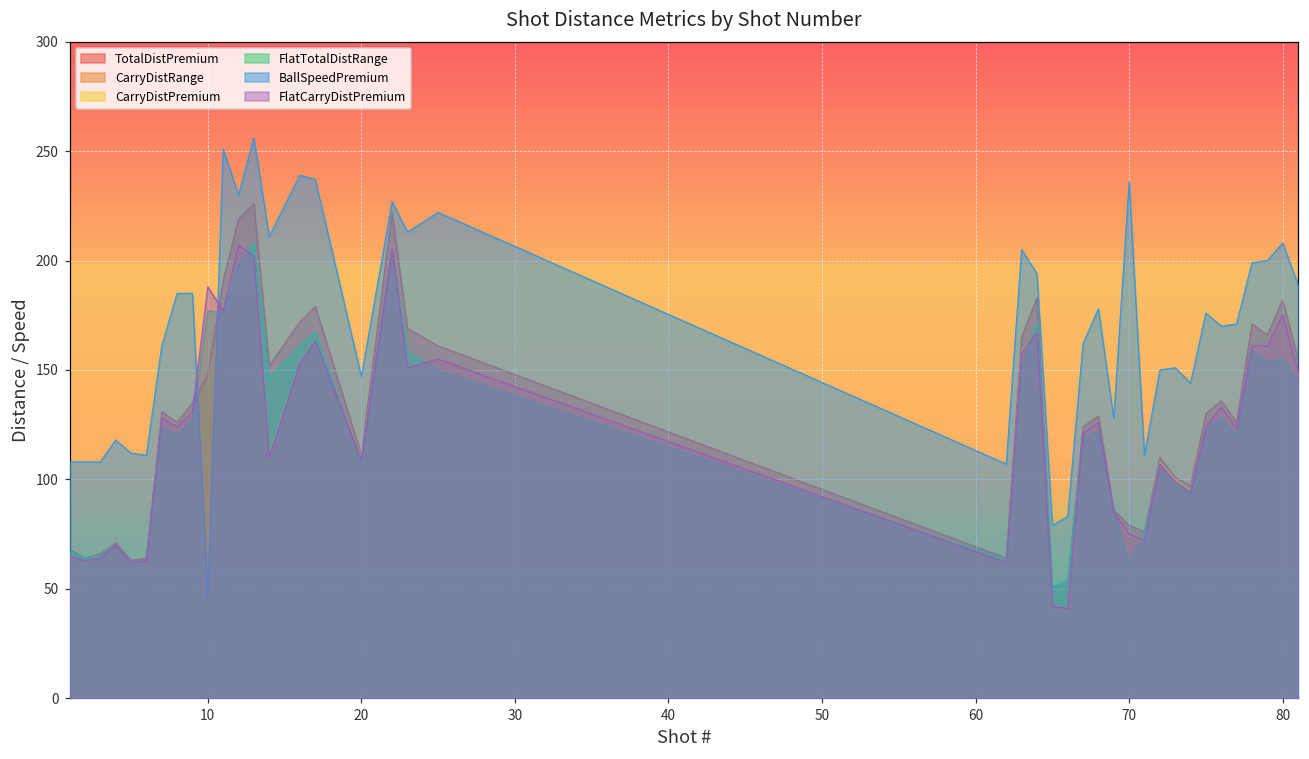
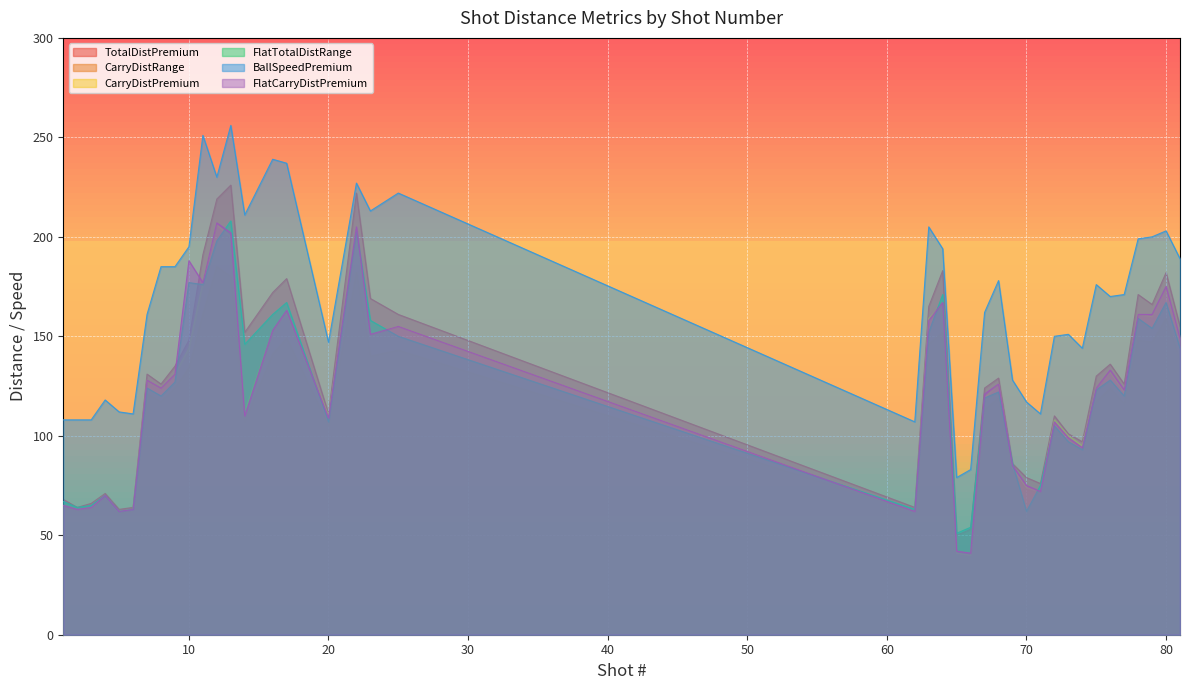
  {
    "FlatTotalDistRange": {
      "10": 177,
      "20": 107,
      "70": 62,
-     "80": 155
+     "80": 167
    },
    "BallSpeedPremium": {
-     "10": 46,
+     "10": 195,
      "20": 147,
-     "70": 236,
-     "80": 208
+     "70": 117,
+     "80": 203
    },
    "FlatCarryDistPremium": {
      "10": 188
    }
  }
